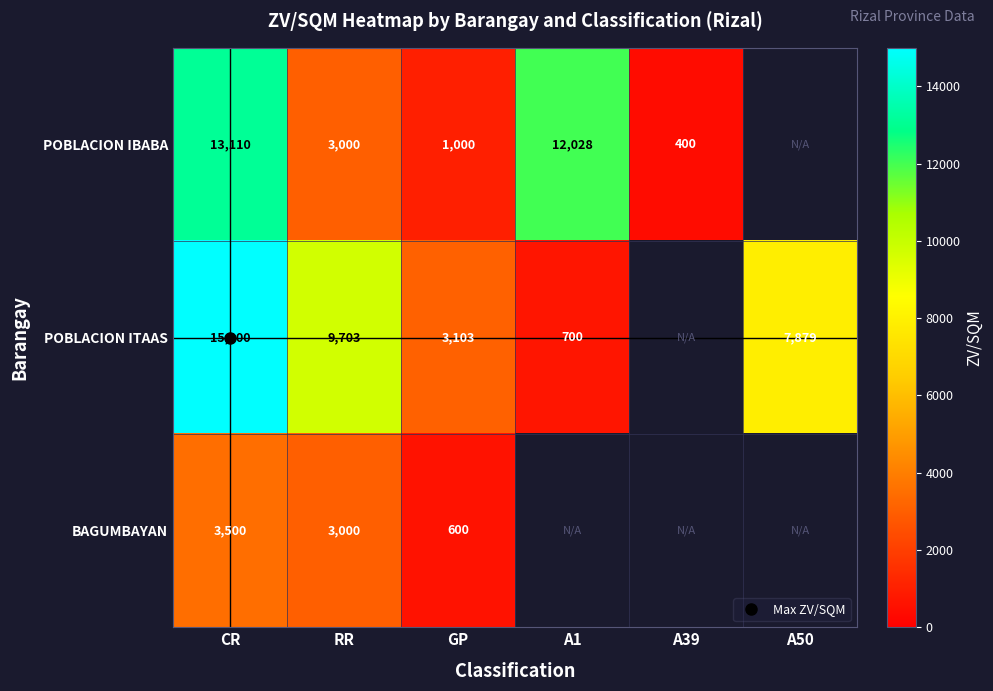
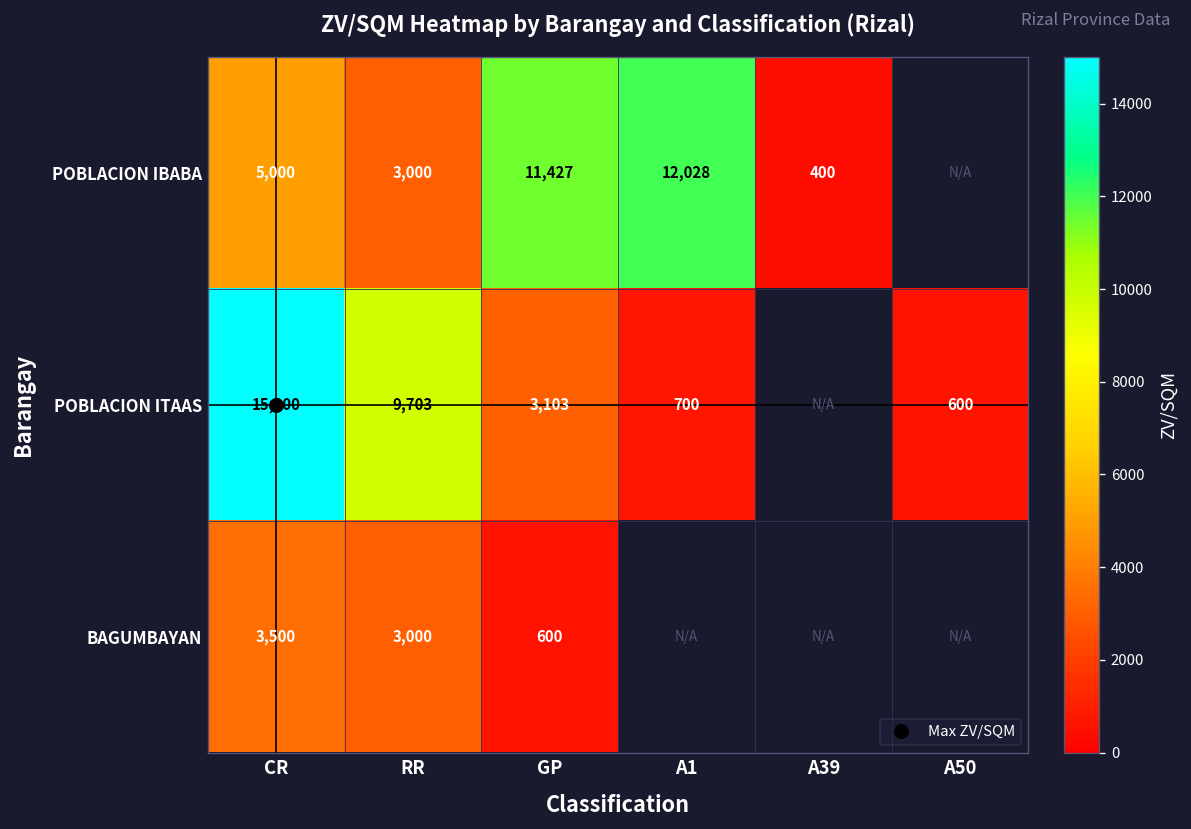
  {
    "POBLACION IBABA": {
-     "CR": "13,110",
+     "CR": "5,000",
      "RR": "3,000",
-     "GP": "1,000",
+     "GP": "11,427",
      "A1": "12,028",
      "A39": "400"
    },
    "POBLACION ITAAS": {
      "RR": "9,703",
      "GP": "3,103",
      "A1": "700",
-     "A50": "7,879"
+     "A50": "600"
    },
    "BAGUMBAYAN": {
      "CR": "3,500",
      "RR": "3,000",
      "GP": "600"
    }
  }
